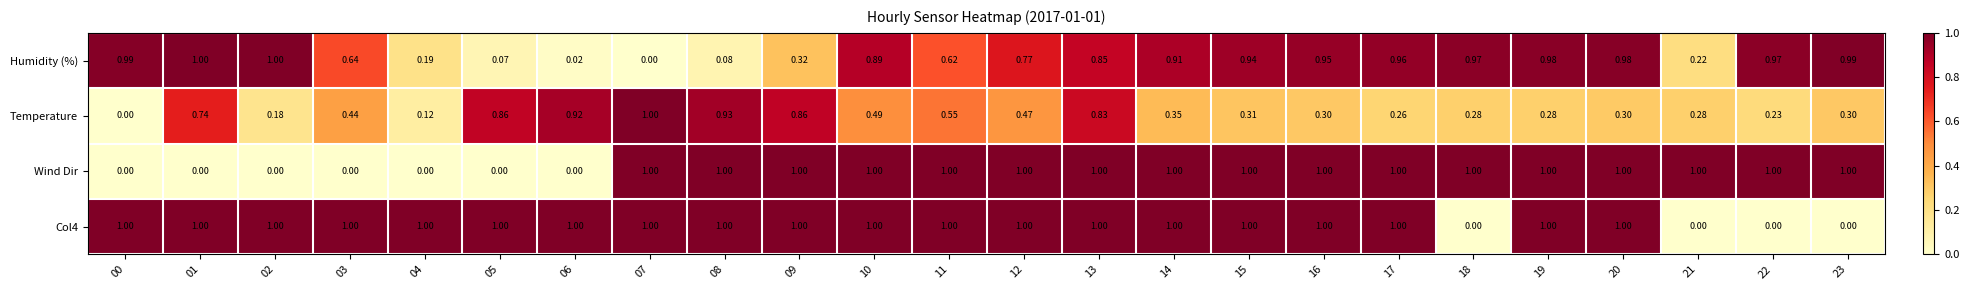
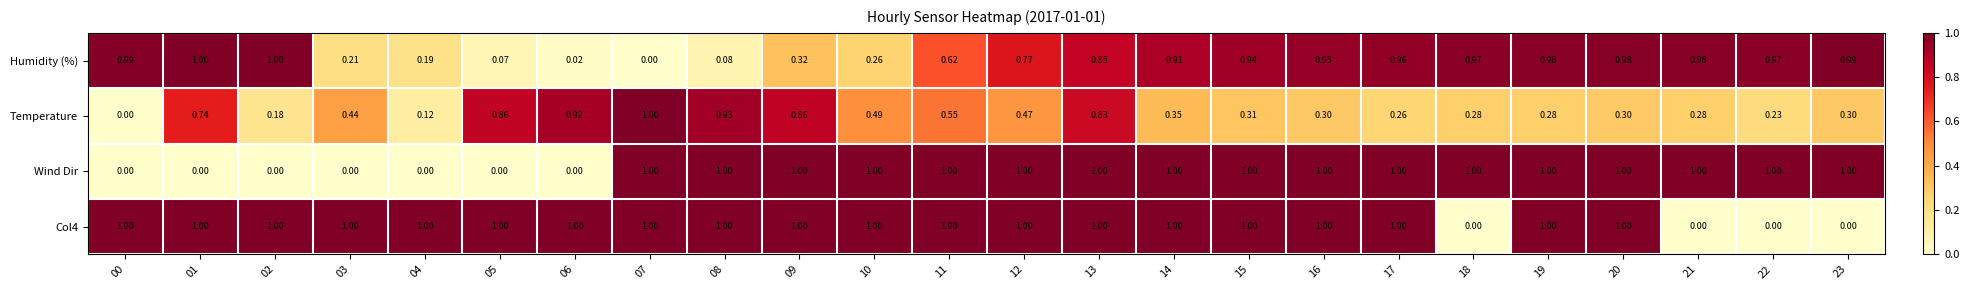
  {
    "Humidity (%)": {
      "00": 0.99,
      "01": 1.00,
      "02": 1.00,
-     "03": 0.64,
+     "03": 0.21,
      "04": 0.19,
      "05": 0.07,
      "06": 0.02,
      "07": 0.00,
      "08": 0.08,
      "09": 0.32,
-     "10": 0.89,
+     "10": 0.26,
      "11": 0.62,
      "12": 0.77,
      "13": 0.85,
      "14": 0.91,
      "15": 0.94,
      "16": 0.95,
      "17": 0.96,
      "18": 0.97,
      "19": 0.98,
      "20": 0.98,
-     "21": 0.22,
+     "21": 0.98,
      "22": 0.97,
      "23": 0.99
    },
    "Temperature": {
      "00": 0.00,
      "01": 0.74,
      "02": 0.18,
      "03": 0.44,
      "04": 0.12,
      "05": 0.86,
      "06": 0.92,
      "07": 1.00,
      "08": 0.93,
      "09": 0.86,
      "10": 0.49,
      "11": 0.55,
      "12": 0.47,
      "13": 0.83,
      "14": 0.35,
      "15": 0.31,
      "16": 0.30,
      "17": 0.26,
      "18": 0.28,
      "19": 0.28,
      "20": 0.30,
      "21": 0.28,
      "22": 0.23,
      "23": 0.30
    },
    "Wind Dir": {
      "00": 0.00,
      "01": 0.00,
      "02": 0.00,
      "03": 0.00,
      "04": 0.00,
      "05": 0.00,
      "06": 0.00,
      "07": 1.00,
      "08": 1.00,
      "09": 1.00,
      "10": 1.00,
      "11": 1.00,
      "12": 1.00,
      "13": 1.00,
      "14": 1.00,
      "15": 1.00,
      "16": 1.00,
      "17": 1.00,
      "18": 1.00,
      "19": 1.00,
      "20": 1.00,
      "21": 1.00,
      "22": 1.00,
      "23": 1.00
    },
    "Col4": {
      "00": 1.00,
      "01": 1.00,
      "02": 1.00,
      "03": 1.00,
      "04": 1.00,
      "05": 1.00,
      "06": 1.00,
      "07": 1.00,
      "08": 1.00,
      "09": 1.00,
      "10": 1.00,
      "11": 1.00,
      "12": 1.00,
      "13": 1.00,
      "14": 1.00,
      "15": 1.00,
      "16": 1.00,
      "17": 1.00,
      "18": 0.00,
      "19": 1.00,
      "20": 1.00,
      "21": 0.00,
      "22": 0.00,
      "23": 0.00
    }
  }
